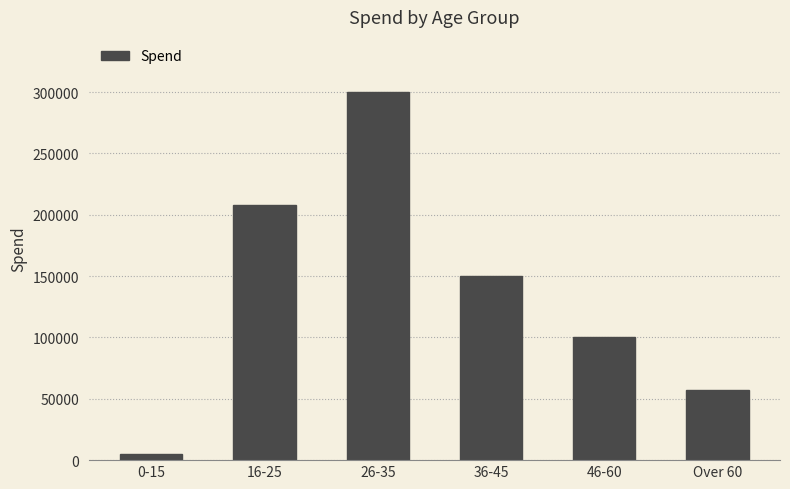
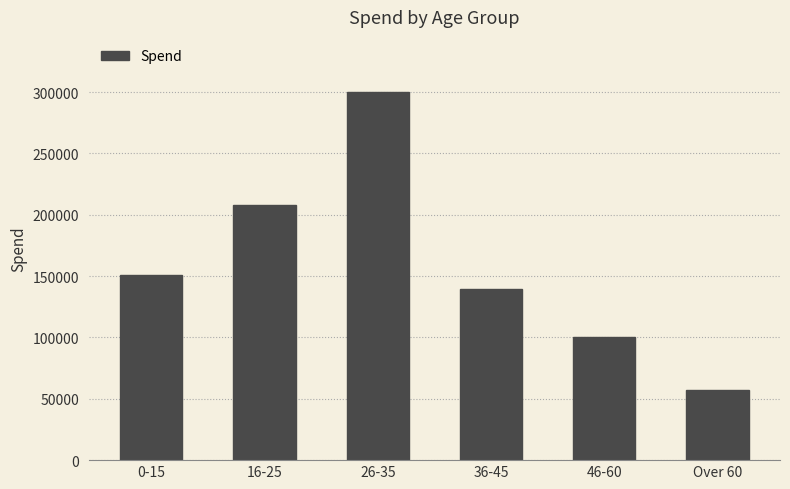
  {
-   "0-15": 5000,
+   "0-15": 151000,
    "16-25": 208000,
    "26-35": 300000,
-   "36-45": 150000,
+   "36-45": 139000,
    "46-60": 100000,
    "Over 60": 57000
  }
